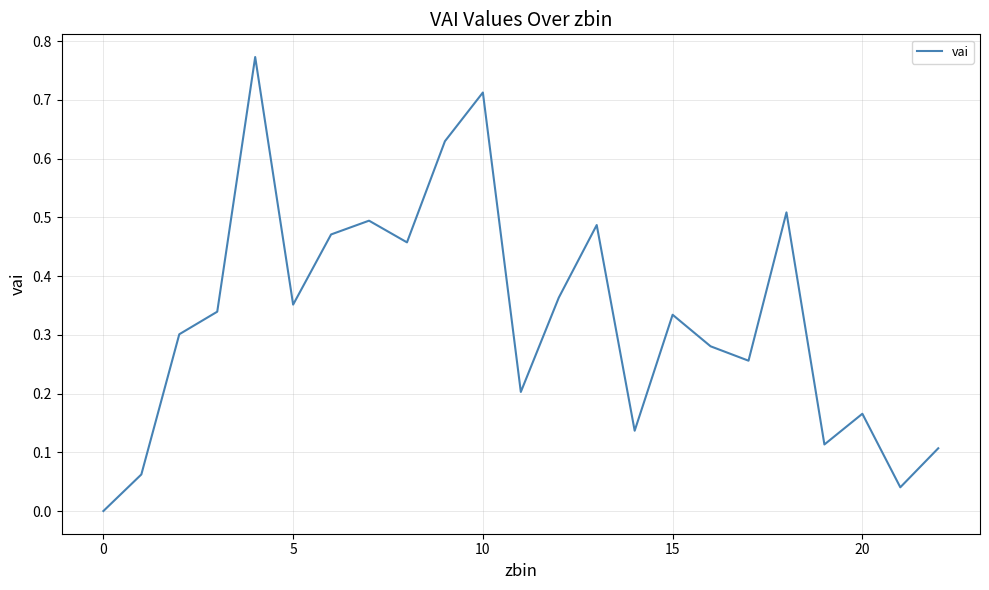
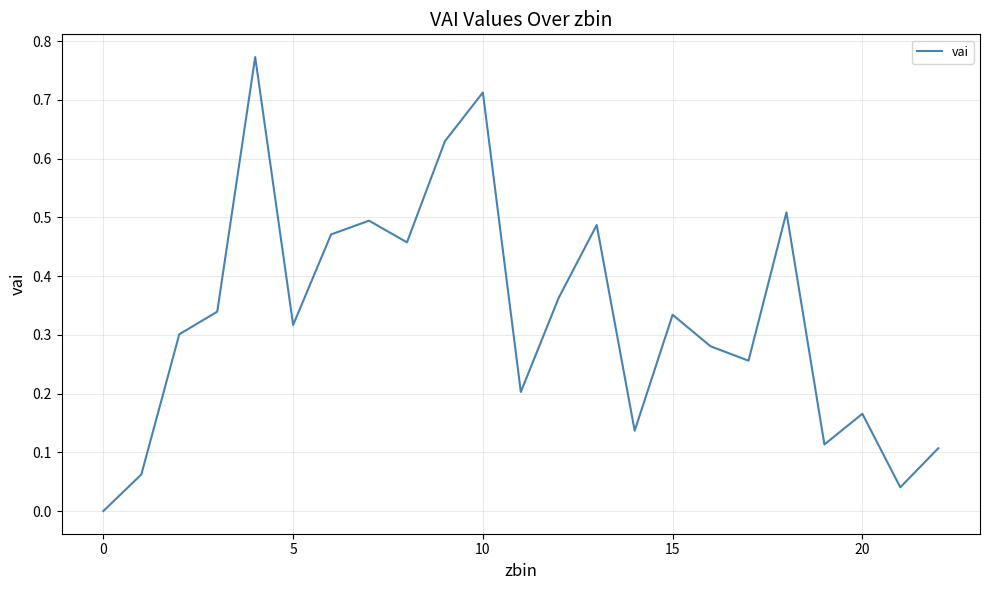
  {
    "0": 0.00,
-   "5": 0.35,
+   "5": 0.32,
    "10": 0.71,
    "15": 0.33,
    "20": 0.17
  }
